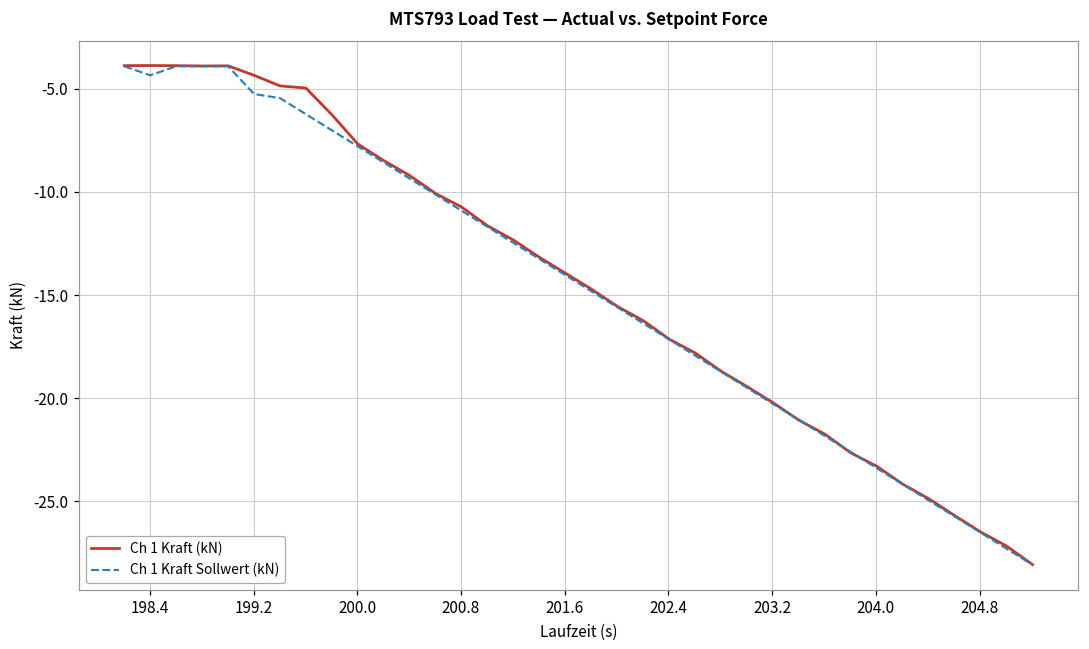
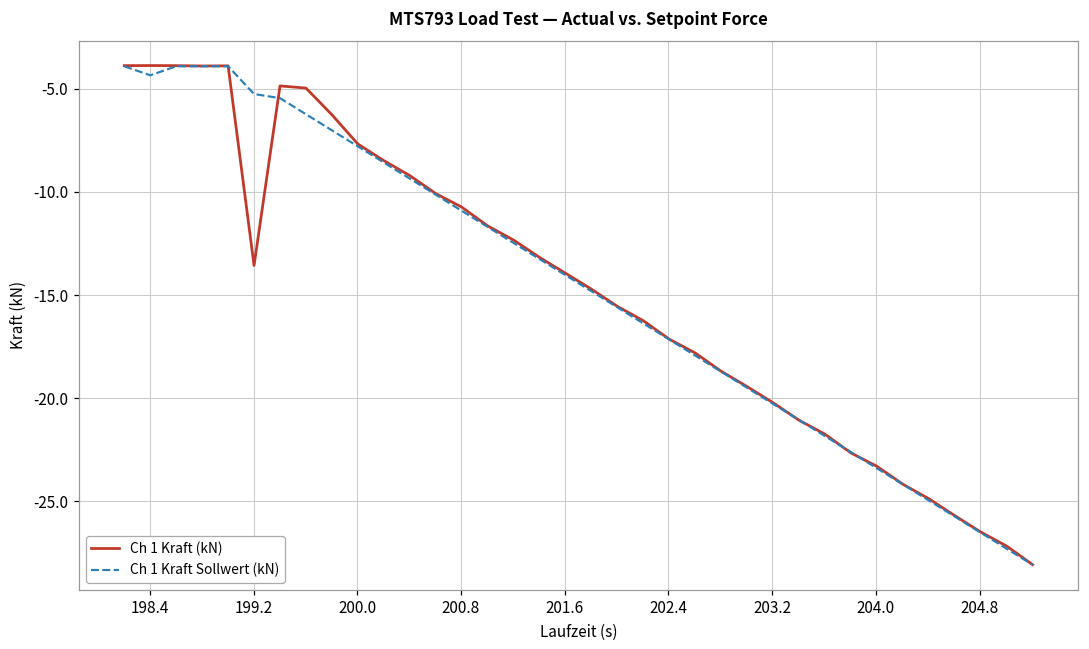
  {
    "Ch 1 Kraft (kN)": {
      "198.4": -3.9,
-     "199.2": -4.3
+     "199.2": -13.6
    },
    "Ch 1 Kraft Sollwert (kN)": {
      "198.4": -4.3,
      "199.2": -5.2
    }
  }
